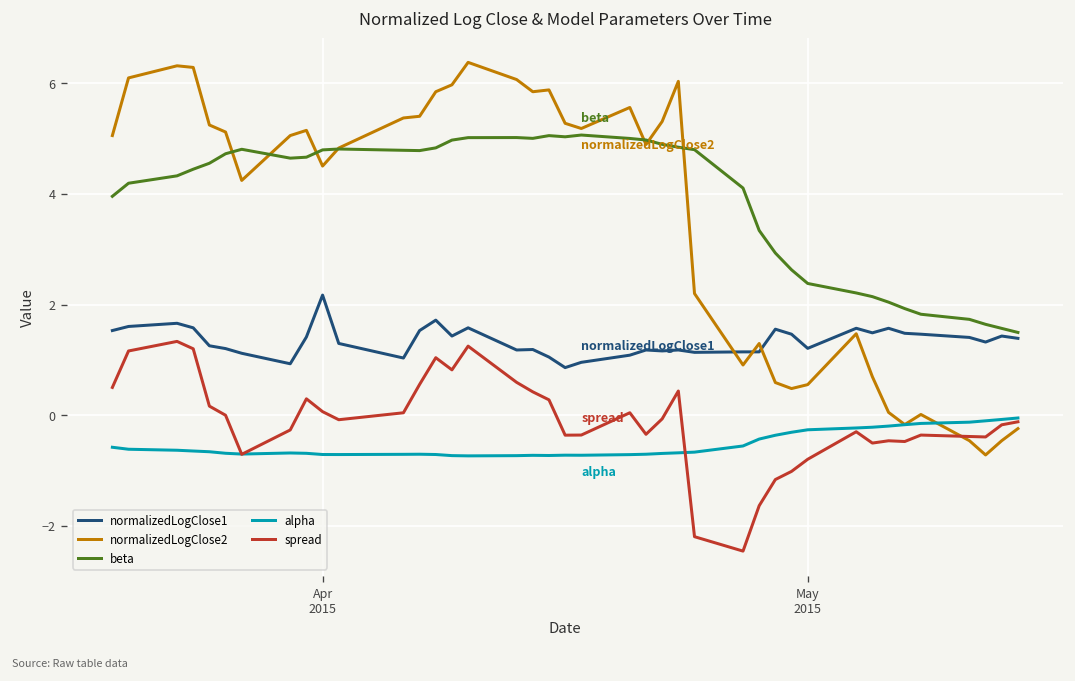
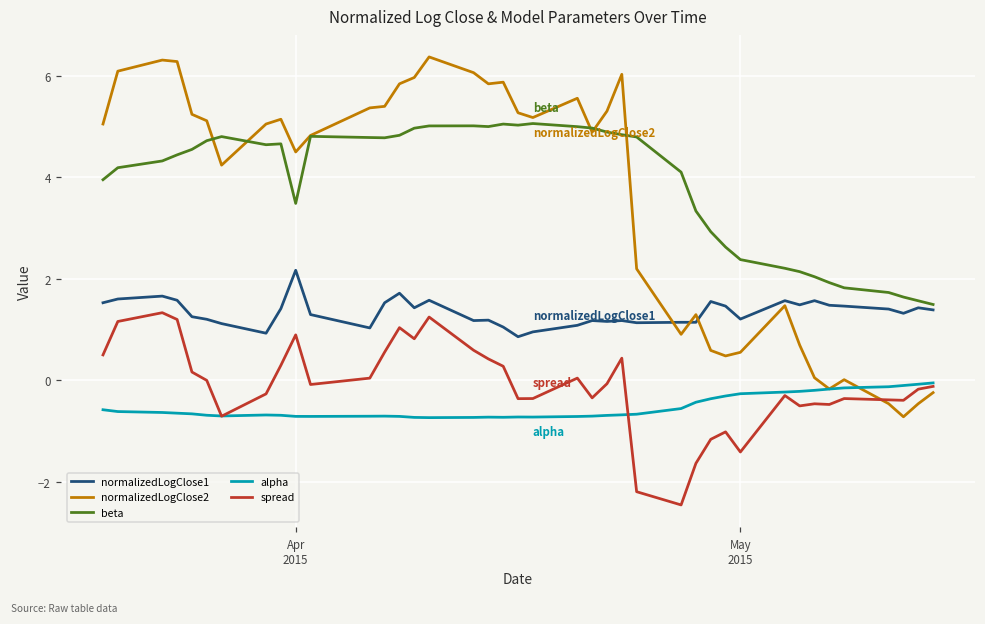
  {
    "normalizedLogClose1": {
      "Apr 2015": 2.2,
      "May 2015": 1.2
    },
    "normalizedLogClose2": {
      "Apr 2015": 4.5,
      "May 2015": 0.6
    },
    "beta": {
-     "Apr 2015": 4.8,
+     "Apr 2015": 3.5,
      "May 2015": 2.4
    },
    "alpha": {
      "Apr 2015": -0.7,
      "May 2015": -0.3
    },
    "spread": {
-     "Apr 2015": 0.1,
-     "May 2015": -0.8
+     "Apr 2015": 0.9,
+     "May 2015": -1.4
    }
  }
